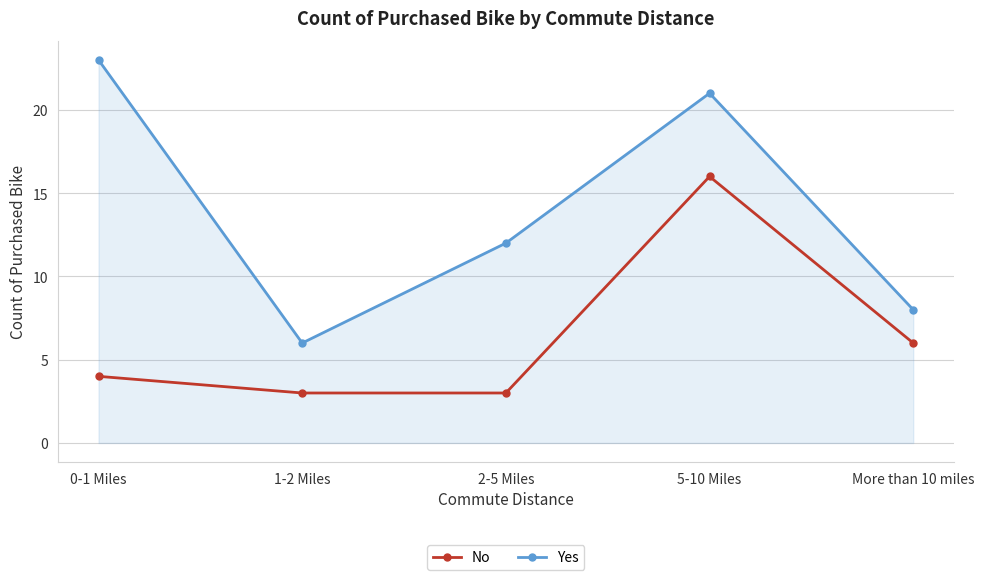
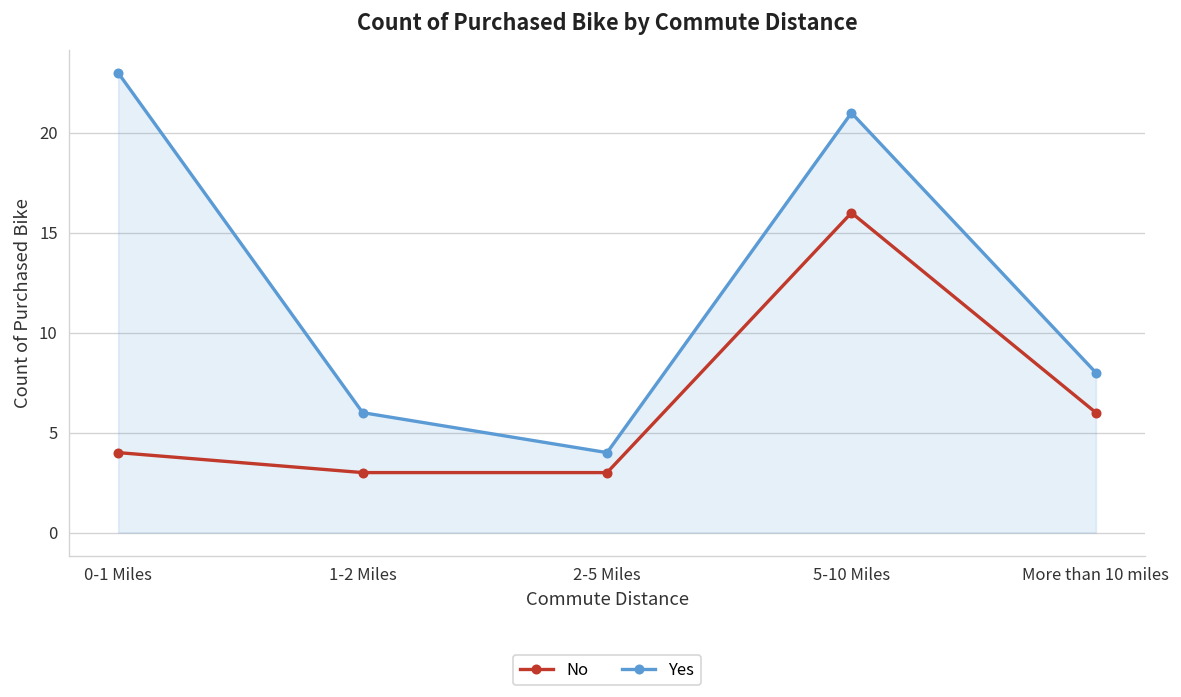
  {
    "No": {
      "0-1 Miles": 4,
      "1-2 Miles": 3,
      "2-5 Miles": 3,
      "5-10 Miles": 16,
      "More than 10 miles": 6
    },
    "Yes": {
      "0-1 Miles": 23,
      "1-2 Miles": 6,
-     "2-5 Miles": 12,
+     "2-5 Miles": 4,
      "5-10 Miles": 21,
      "More than 10 miles": 8
    }
  }
